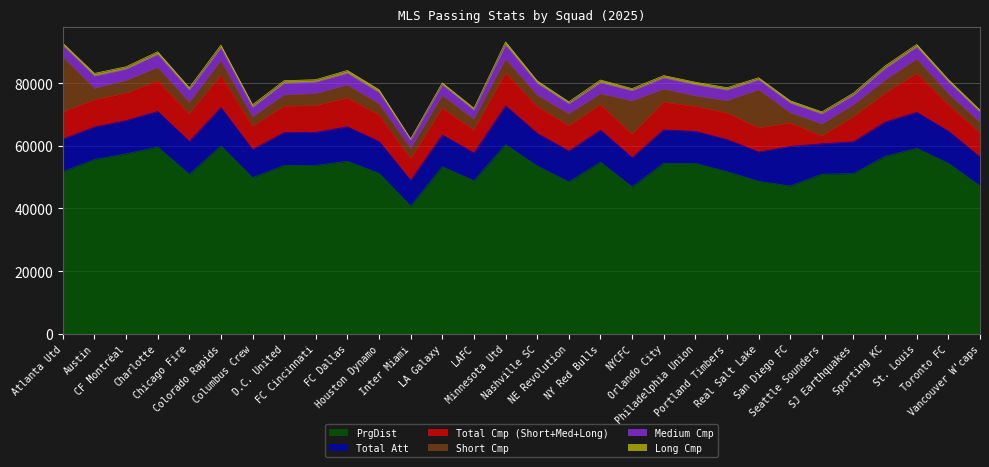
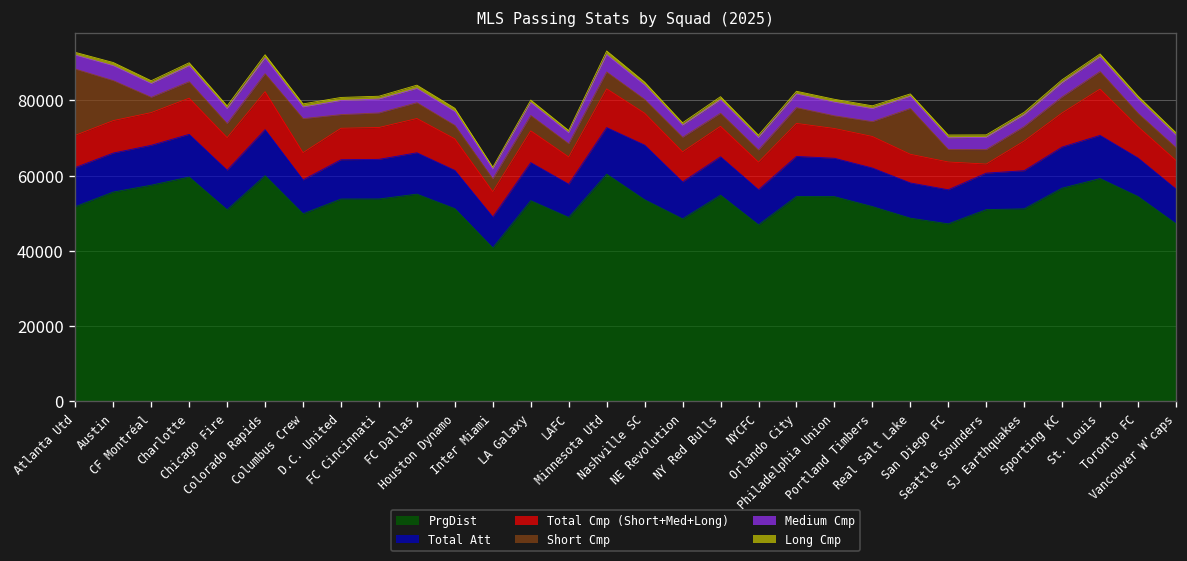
  {
    "PrgDist": {
      "Atlanta Utd": 52000,
      "Austin": 56000,
      "CF Montréal": 57000,
      "Charlotte": 60000,
      "Chicago Fire": 51000,
      "Colorado Rapids": 60000,
      "Columbus Crew": 50000,
      "D.C. United": 54000,
      "FC Cincinnati": 54000,
      "FC Dallas": 55000,
      "Houston Dynamo": 51000,
      "Inter Miami": 41000,
      "LA Galaxy": 53000,
      "LAFC": 49000,
      "Minnesota Utd": 60000,
      "Nashville SC": 54000,
      "NE Revolution": 48000,
      "NY Red Bulls": 55000,
      "NYCFC": 47000,
      "Orlando City": 54000,
      "Philadelphia Union": 54000,
      "Portland Timbers": 52000,
      "Real Salt Lake": 49000,
      "San Diego FC": 47000,
      "Seattle Sounders": 51000,
      "SJ Earthquakes": 51000,
      "Sporting KC": 57000,
      "St. Louis": 59000,
      "Toronto FC": 54000,
      "Vancouver W'caps": 47000
    },
    "Total Att": {
      "Atlanta Utd": 10000,
      "Austin": 10000,
      "CF Montréal": 11000,
      "Charlotte": 11000,
      "Chicago Fire": 11000,
      "Colorado Rapids": 12000,
      "Columbus Crew": 9000,
      "D.C. United": 10000,
      "FC Cincinnati": 11000,
      "FC Dallas": 11000,
      "Houston Dynamo": 10000,
      "Inter Miami": 8000,
      "LA Galaxy": 10000,
      "LAFC": 9000,
      "Minnesota Utd": 12000,
-     "Nashville SC": 10000,
+     "Nashville SC": 15000,
      "NE Revolution": 10000,
      "NY Red Bulls": 10000,
      "NYCFC": 9000,
      "Orlando City": 11000,
      "Philadelphia Union": 10000,
      "Portland Timbers": 10000,
      "Real Salt Lake": 9000,
-     "San Diego FC": 13000,
+     "San Diego FC": 9000,
      "Seattle Sounders": 10000,
      "SJ Earthquakes": 10000,
      "Sporting KC": 11000,
      "St. Louis": 11000,
      "Toronto FC": 10000,
      "Vancouver W'caps": 9000
    },
    "Total Cmp (Short+Med+Long)": {
      "Atlanta Utd": 9000,
      "Austin": 9000,
      "CF Montréal": 9000,
      "Charlotte": 10000,
      "Chicago Fire": 9000,
      "Colorado Rapids": 10000,
      "Columbus Crew": 7000,
      "D.C. United": 8000,
      "FC Cincinnati": 8000,
      "FC Dallas": 9000,
      "Houston Dynamo": 8000,
      "Inter Miami": 7000,
      "LA Galaxy": 8000,
      "LAFC": 7000,
      "Minnesota Utd": 10000,
      "Nashville SC": 8000,
      "NE Revolution": 8000,
      "NY Red Bulls": 8000,
      "NYCFC": 7000,
      "Orlando City": 9000,
      "Philadelphia Union": 8000,
      "Portland Timbers": 8000,
      "Real Salt Lake": 8000,
      "San Diego FC": 7000,
      "Seattle Sounders": 2000,
      "SJ Earthquakes": 8000,
      "Sporting KC": 9000,
      "St. Louis": 12000,
      "Toronto FC": 8000,
      "Vancouver W'caps": 8000
    },
    "Short Cmp": {
      "Atlanta Utd": 18000,
-     "Austin": 4000,
+     "Austin": 11000,
      "CF Montréal": 4000,
      "Charlotte": 4000,
      "Chicago Fire": 4000,
      "Colorado Rapids": 5000,
-     "Columbus Crew": 3000,
+     "Columbus Crew": 9000,
      "D.C. United": 4000,
      "FC Cincinnati": 4000,
      "FC Dallas": 4000,
      "Houston Dynamo": 4000,
      "Inter Miami": 3000,
      "LA Galaxy": 4000,
      "LAFC": 4000,
      "Minnesota Utd": 4000,
      "Nashville SC": 4000,
      "NE Revolution": 4000,
      "NY Red Bulls": 3000,
-     "NYCFC": 11000,
+     "NYCFC": 3000,
      "Orlando City": 4000,
      "Philadelphia Union": 3000,
      "Portland Timbers": 4000,
      "Real Salt Lake": 12000,
      "San Diego FC": 3000,
      "Seattle Sounders": 4000,
      "SJ Earthquakes": 4000,
      "Sporting KC": 4000,
      "St. Louis": 5000,
      "Toronto FC": 4000,
      "Vancouver W'caps": 3000
    },
    "Medium Cmp": {
      "Austin": 4000,
      "Charlotte": 4000,
      "Colorado Rapids": 4000,
      "Columbus Crew": 3000,
      "FC Dallas": 4000,
      "Houston Dynamo": 4000,
      "Minnesota Utd": 5000,
      "NY Red Bulls": 4000,
      "Sporting KC": 4000,
      "St. Louis": 4000
    },
    "Long Cmp": {
      "Austin": 1000,
      "Charlotte": 1000,
      "Colorado Rapids": 1000,
      "Columbus Crew": 1000,
      "FC Dallas": 1000,
      "Houston Dynamo": 1000,
      "Minnesota Utd": 1000,
      "NY Red Bulls": 1000,
      "Sporting KC": 1000,
      "St. Louis": 1000
    }
  }
